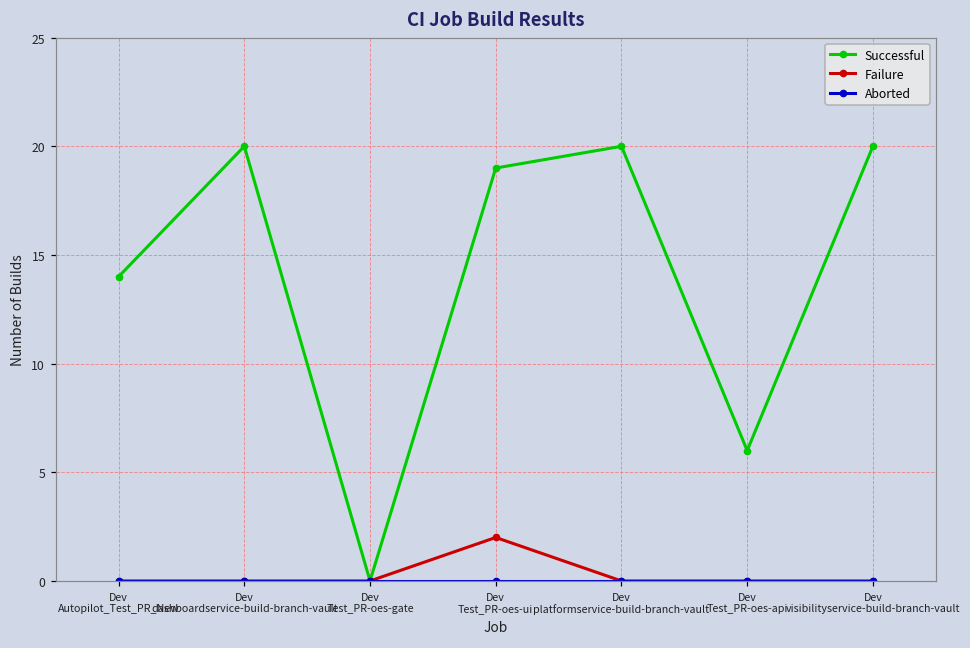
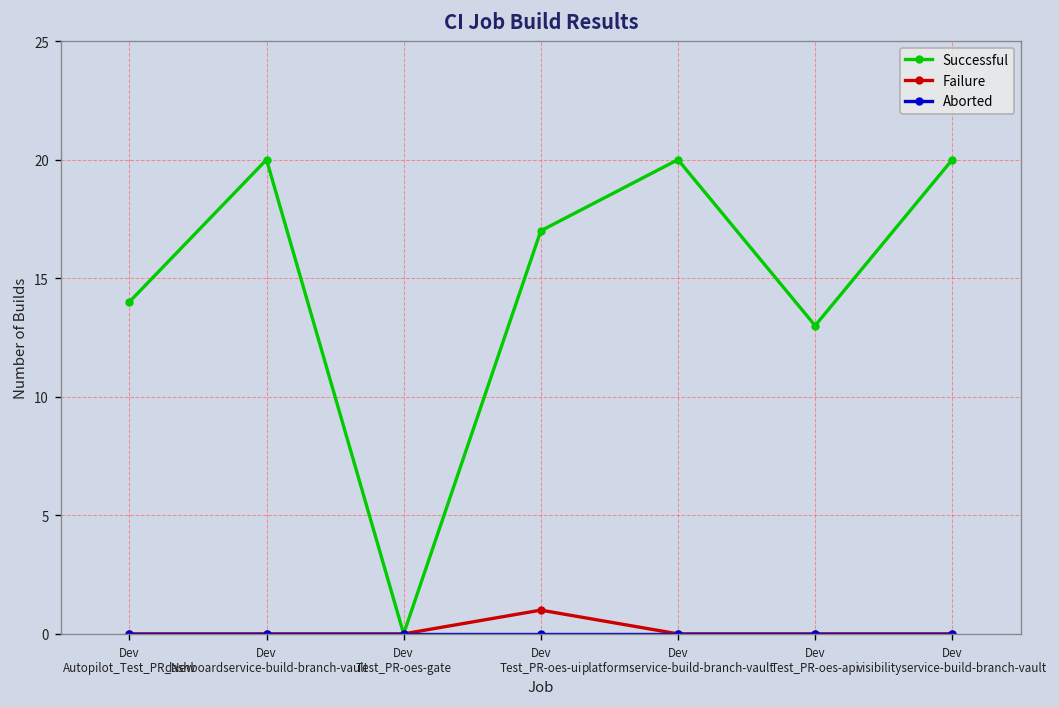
  {
    "Successful": {
-     "Dev Test_PR-oes-ui": 19,
+     "Dev Test_PR-oes-ui": 17,
      "Dev platformservice-build-branch-vault": 20,
-     "Dev Test_PR-oes-api": 6,
+     "Dev Test_PR-oes-api": 13,
      "Dev visibilityservice-build-branch-vault": 20
    },
    "Failure": {
-     "Dev Test_PR-oes-ui": 2
+     "Dev Test_PR-oes-ui": 1
    },
    "Aborted": {
      "Dev Test_PR-oes-ui": 0
    }
  }
